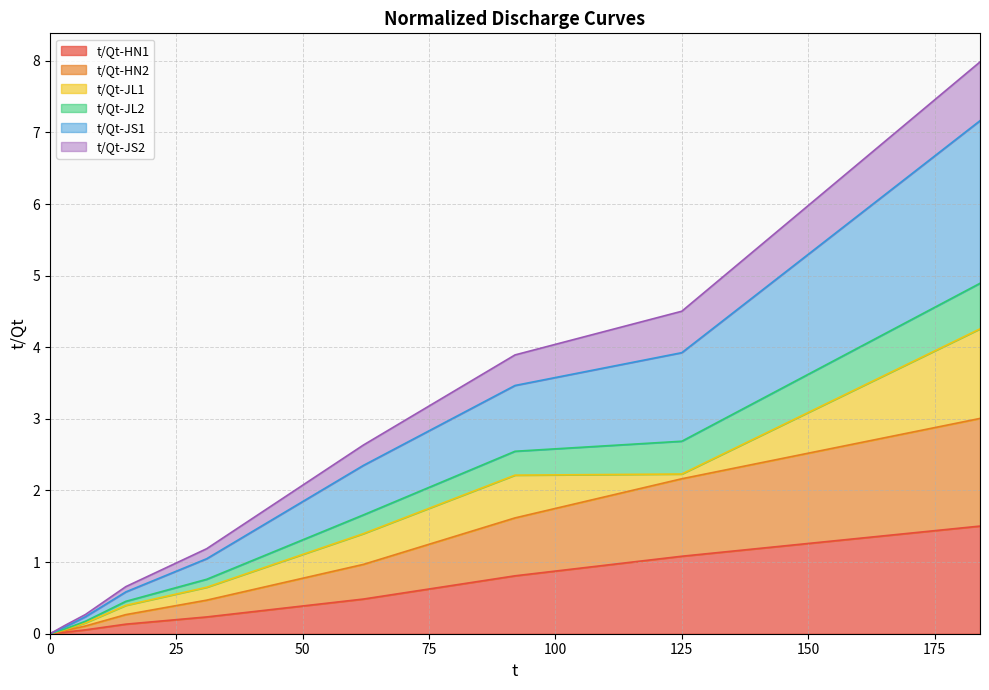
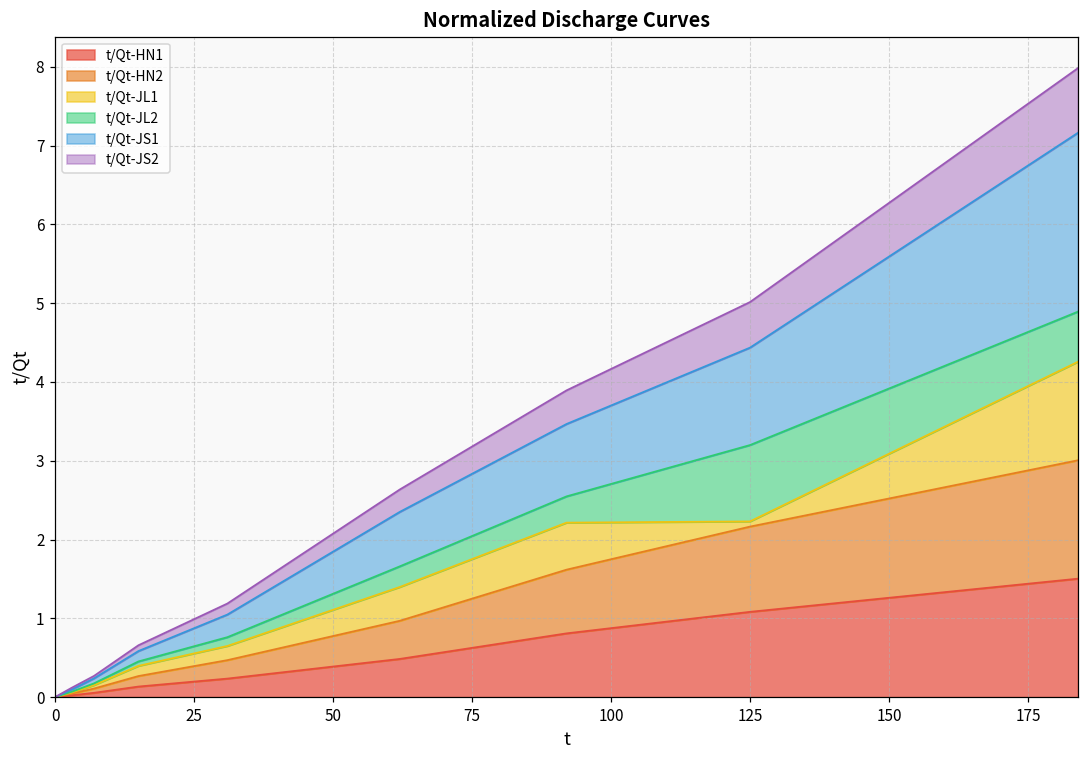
  {
    "t/Qt-JL1": {
      "125": 0.1
    },
    "t/Qt-JL2": {
-     "125": 0.5
+     "125": 1.0
    },
    "t/Qt-JS1": {
      "125": 1.2
    },
    "t/Qt-JS2": {
      "125": 0.6
    }
  }
